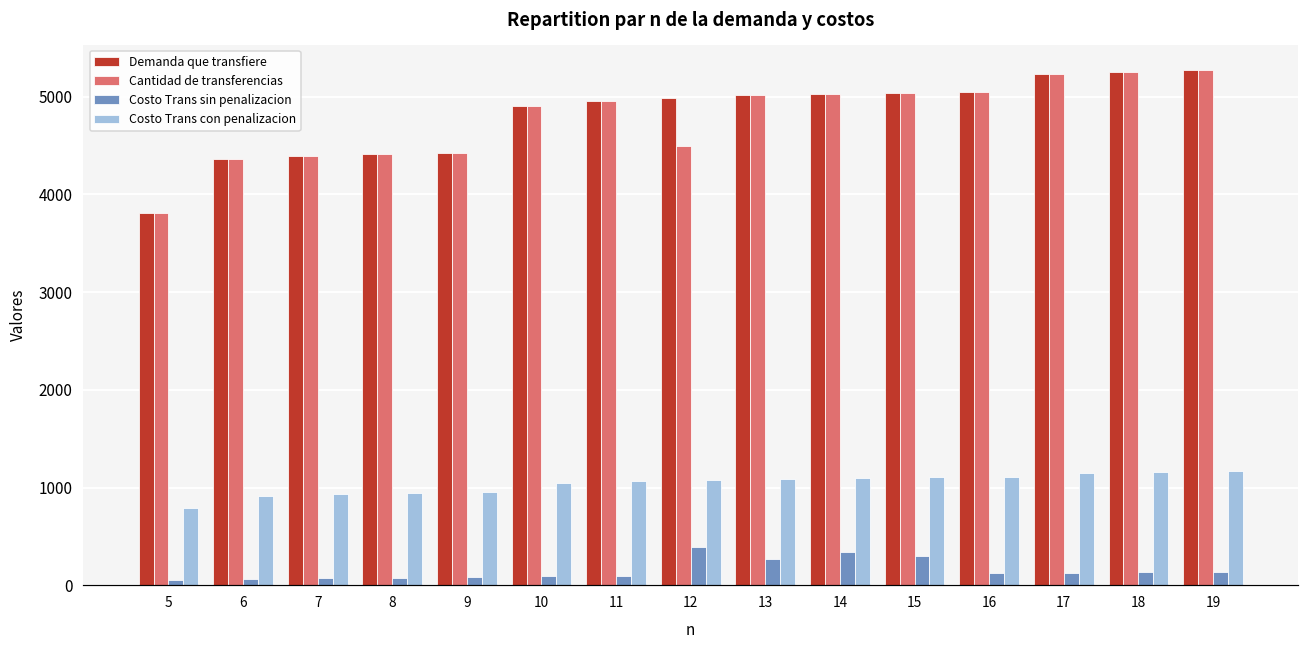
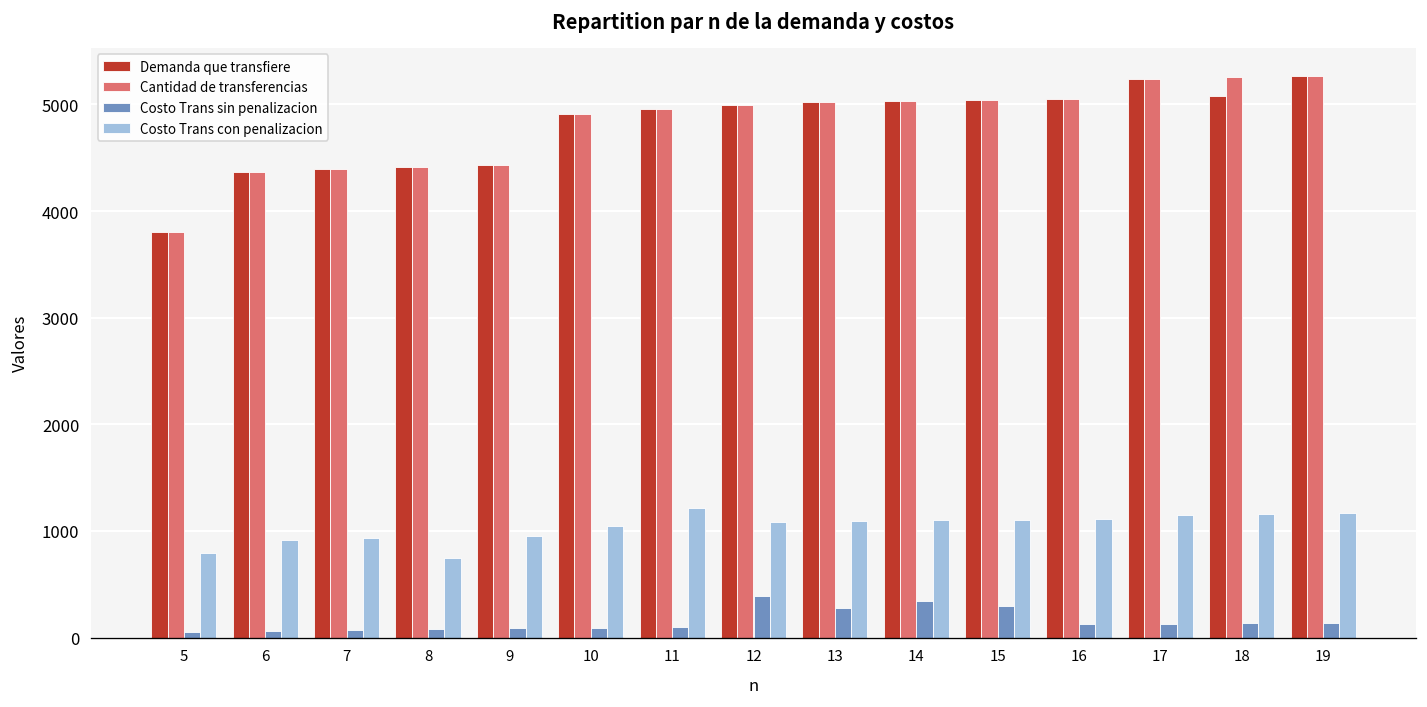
  {
    "Demanda que transfiere": {
      "5": 3800,
      "6": 4400,
      "7": 4400,
      "8": 4400,
      "9": 4400,
      "10": 4900,
      "11": 5000,
      "12": 5000,
      "13": 5000,
      "14": 5000,
      "15": 5000,
      "16": 5000,
      "17": 5200,
-     "18": 5300,
+     "18": 5100,
      "19": 5300
    },
    "Cantidad de transferencias": {
      "5": 3800,
      "6": 4400,
      "7": 4400,
      "8": 4400,
      "9": 4400,
      "10": 4900,
      "11": 5000,
-     "12": 4500,
+     "12": 5000,
      "13": 5000,
      "14": 5000,
      "15": 5000,
      "16": 5000,
      "17": 5200,
      "18": 5300,
      "19": 5300
    },
    "Costo Trans sin penalizacion": {
      "5": 100,
      "6": 100,
      "7": 100,
      "8": 100,
      "9": 100,
      "10": 100,
      "11": 100,
      "12": 400,
      "13": 300,
      "14": 300,
      "15": 300,
      "16": 100,
      "17": 100,
      "18": 100,
      "19": 100
    },
    "Costo Trans con penalizacion": {
      "5": 800,
      "6": 900,
      "7": 900,
-     "8": 900,
+     "8": 700,
      "9": 1000,
      "10": 1100,
-     "11": 1100,
+     "11": 1200,
      "12": 1100,
      "13": 1100,
      "14": 1100,
      "15": 1100,
      "16": 1100,
      "17": 1200,
      "18": 1200,
      "19": 1200
    }
  }
